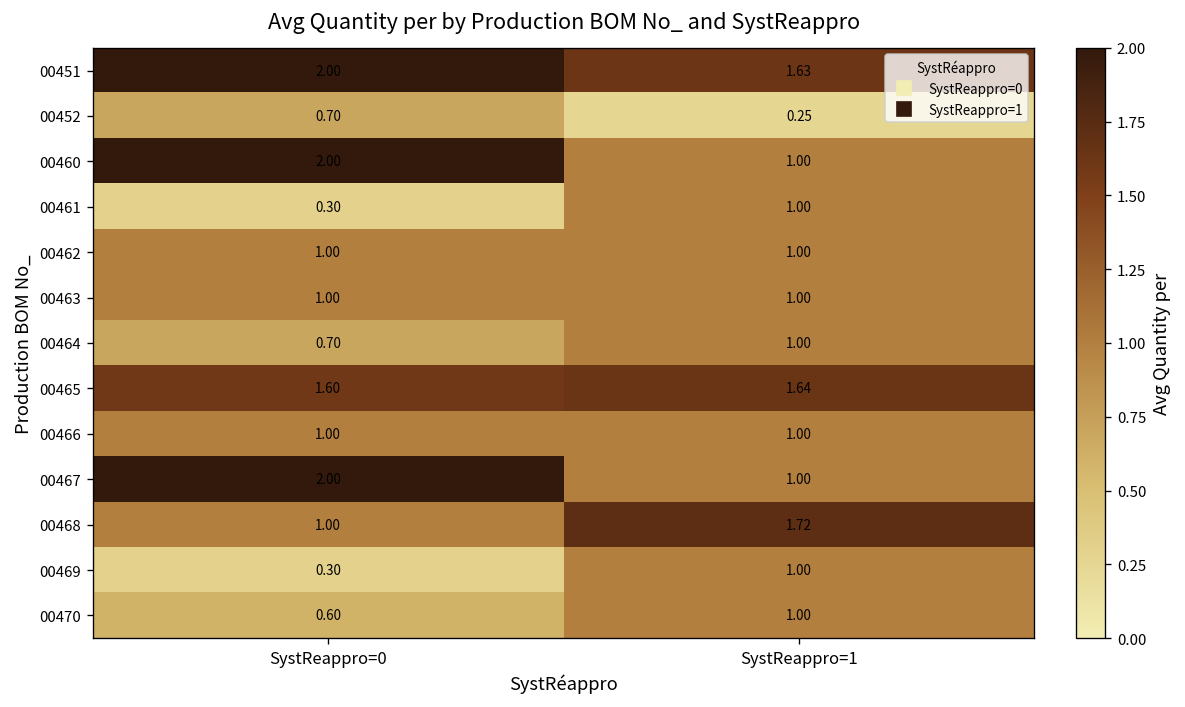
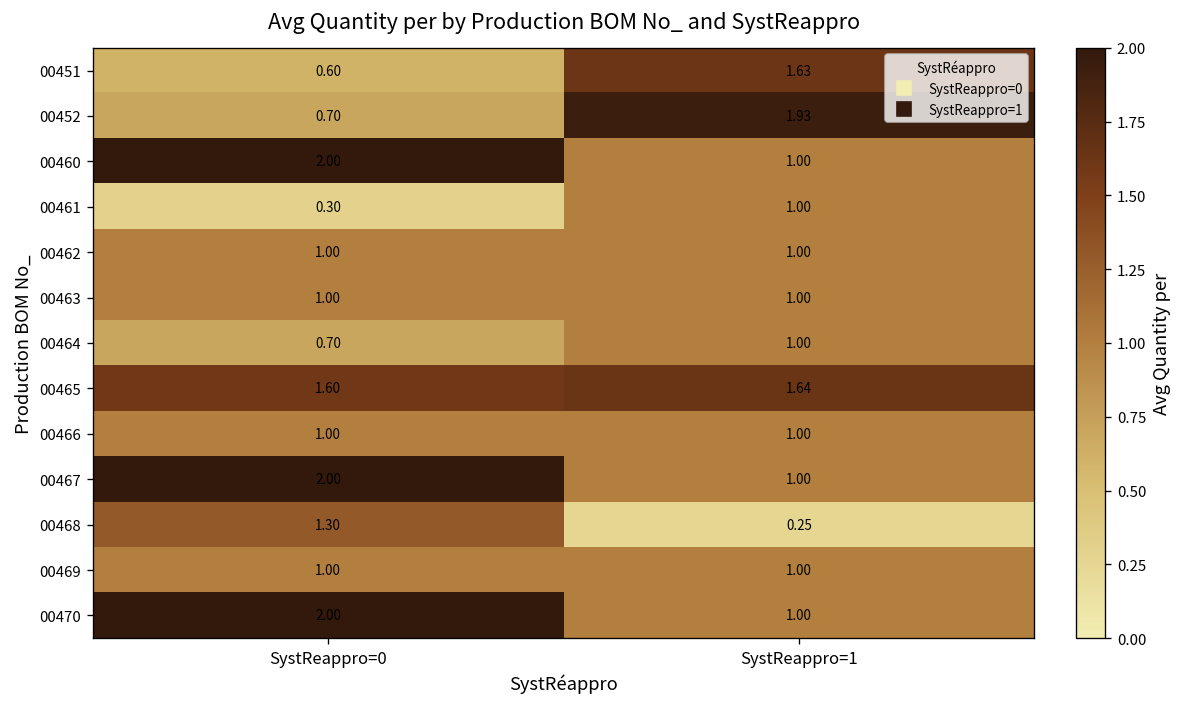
  {
    "00451": {
-     "SystReappro=0": 2.00,
+     "SystReappro=0": 0.60,
      "SystReappro=1": 1.63
    },
    "00452": {
      "SystReappro=0": 0.70,
-     "SystReappro=1": 0.25
+     "SystReappro=1": 1.93
    },
    "00460": {
      "SystReappro=0": 2.00,
      "SystReappro=1": 1.00
    },
    "00461": {
      "SystReappro=0": 0.30,
      "SystReappro=1": 1.00
    },
    "00462": {
      "SystReappro=0": 1.00,
      "SystReappro=1": 1.00
    },
    "00463": {
      "SystReappro=0": 1.00,
      "SystReappro=1": 1.00
    },
    "00464": {
      "SystReappro=0": 0.70,
      "SystReappro=1": 1.00
    },
    "00465": {
      "SystReappro=0": 1.60,
      "SystReappro=1": 1.64
    },
    "00466": {
      "SystReappro=0": 1.00,
      "SystReappro=1": 1.00
    },
    "00467": {
      "SystReappro=0": 2.00,
      "SystReappro=1": 1.00
    },
    "00468": {
-     "SystReappro=0": 1.00,
-     "SystReappro=1": 1.72
+     "SystReappro=0": 1.30,
+     "SystReappro=1": 0.25
    },
    "00469": {
-     "SystReappro=0": 0.30,
+     "SystReappro=0": 1.00,
      "SystReappro=1": 1.00
    },
    "00470": {
-     "SystReappro=0": 0.60,
+     "SystReappro=0": 2.00,
      "SystReappro=1": 1.00
    }
  }
